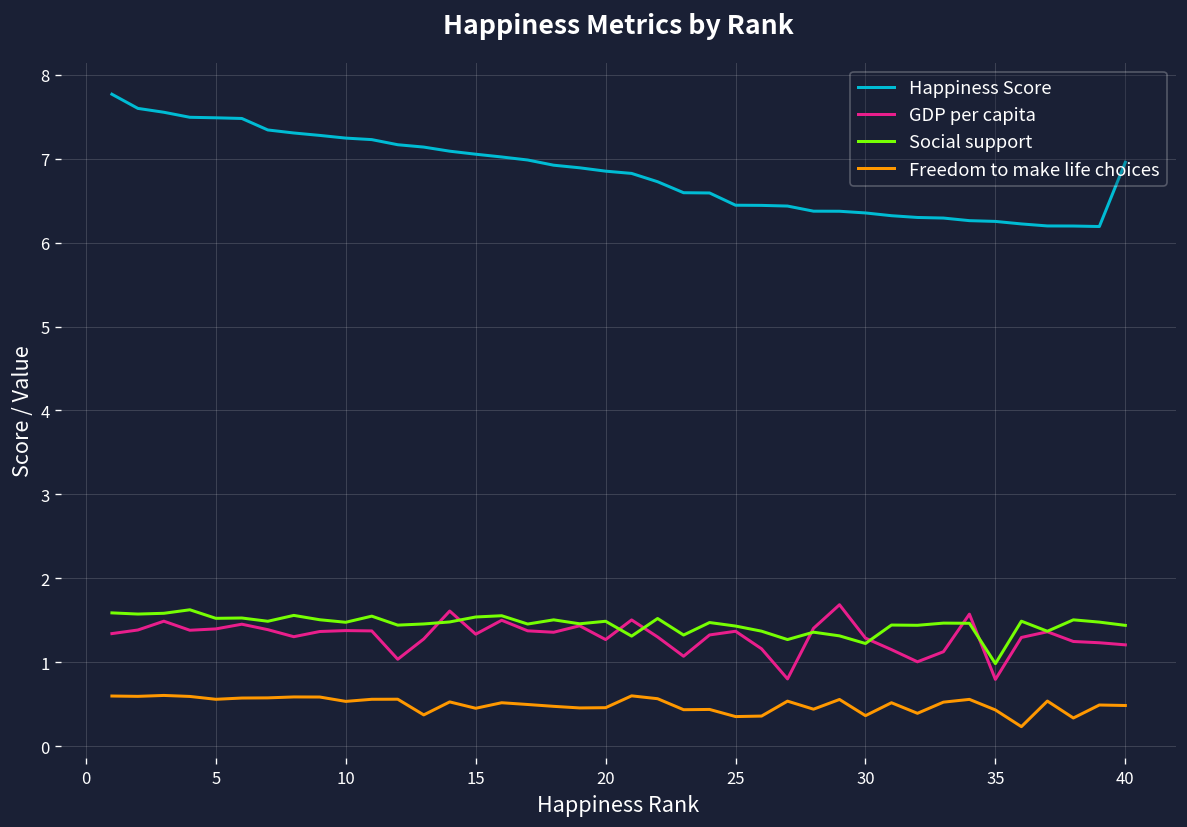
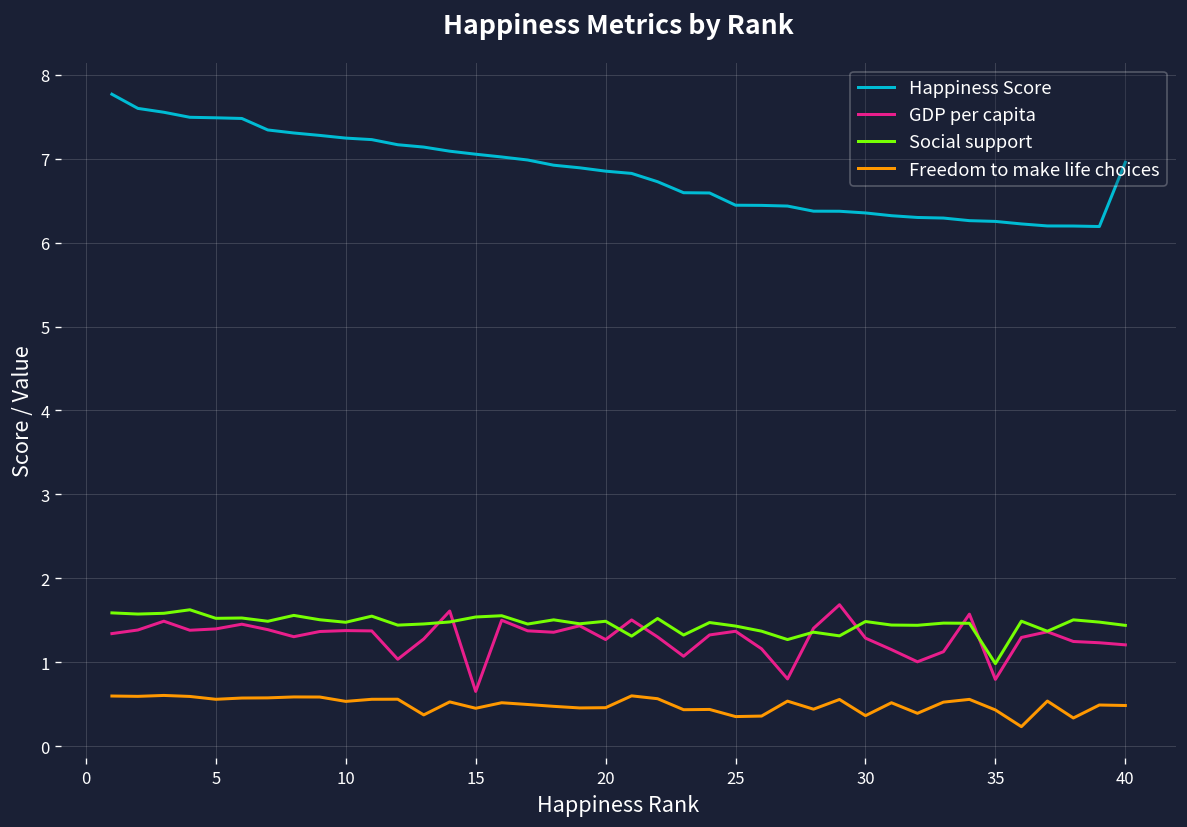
  {
    "Happiness Score": {
      "5": 7.5,
      "10": 7.2,
      "15": 7.1,
      "20": 6.9,
      "25": 6.4,
      "30": 6.4,
      "35": 6.3
    },
    "GDP per capita": {
      "5": 1.4,
      "10": 1.4,
-     "15": 1.3,
+     "15": 0.7,
      "20": 1.3,
      "25": 1.4,
      "30": 1.3,
      "35": 0.8,
      "40": 1.2
    },
    "Social support": {
      "5": 1.5,
      "10": 1.5,
      "15": 1.5,
      "20": 1.5,
      "25": 1.4,
-     "30": 1.2,
+     "30": 1.5,
      "35": 1.0,
      "40": 1.4
    },
    "Freedom to make life choices": {
      "5": 0.6,
      "10": 0.5,
      "15": 0.5,
      "20": 0.5,
      "25": 0.4,
      "30": 0.4,
      "35": 0.4,
      "40": 0.5
    }
  }
